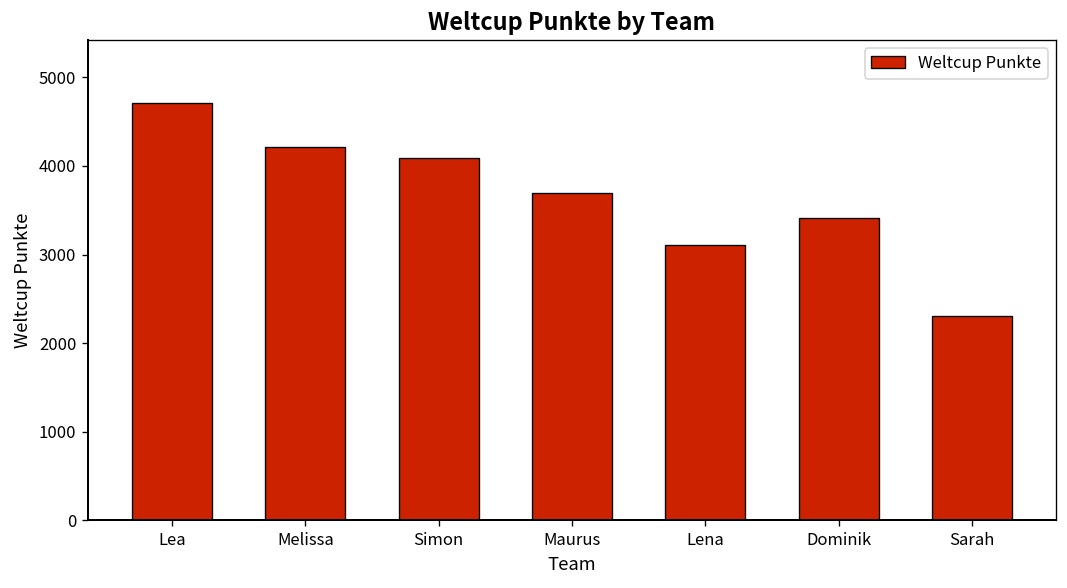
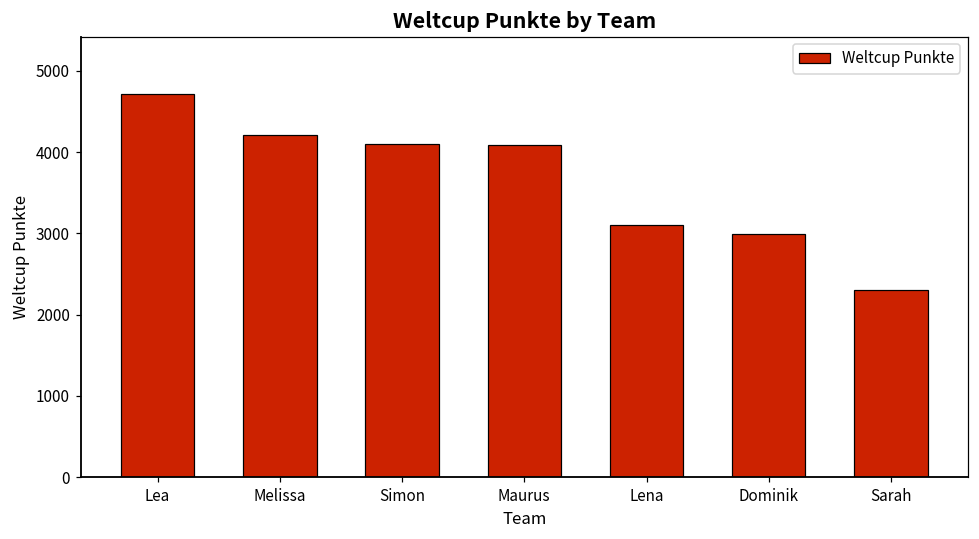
  {
    "Lea": 4700,
    "Melissa": 4200,
    "Simon": 4100,
-   "Maurus": 3700,
+   "Maurus": 4100,
    "Lena": 3100,
-   "Dominik": 3400,
+   "Dominik": 3000,
    "Sarah": 2300
  }
